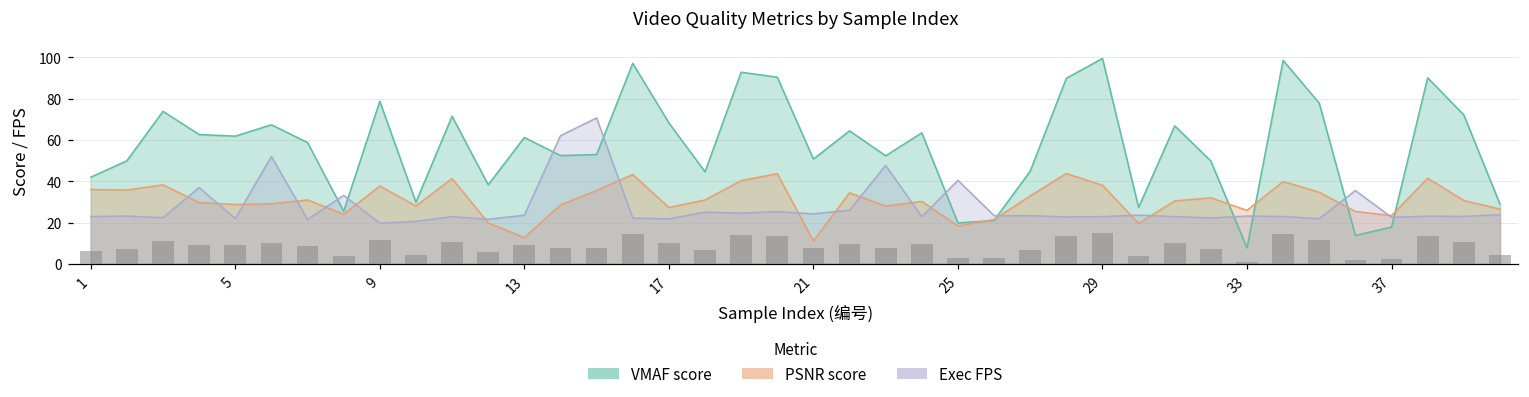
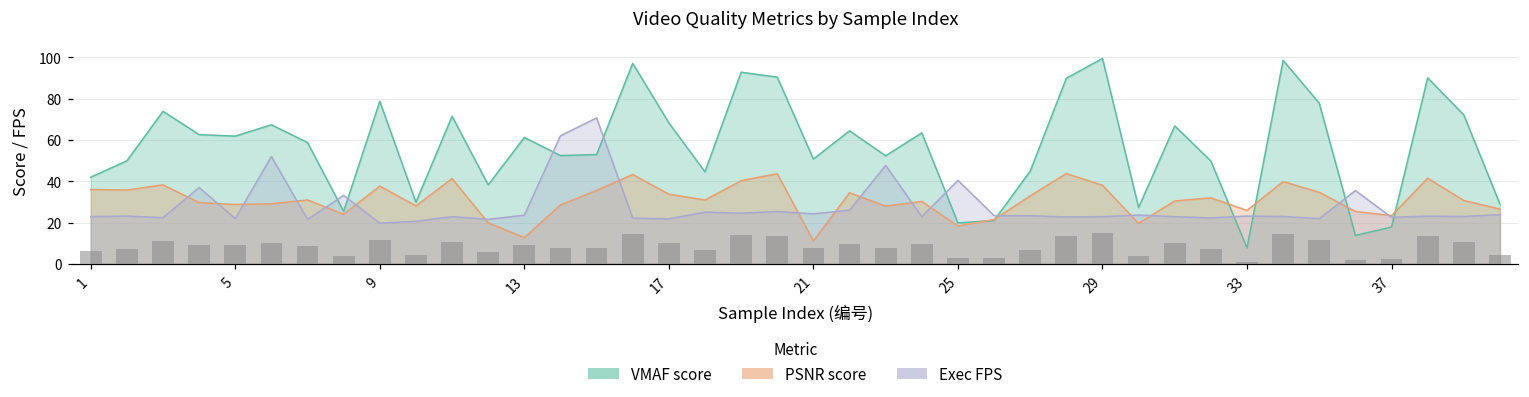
  {
    "PSNR score": {
      "1": 36,
      "5": 29,
      "9": 38,
      "13": 13,
-     "17": 27,
+     "17": 34,
      "21": 11,
      "25": 18,
      "29": 38,
      "33": 26
    }
  }
